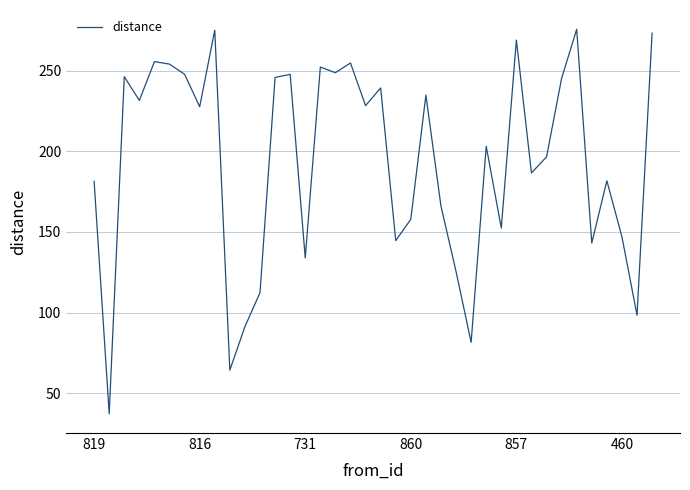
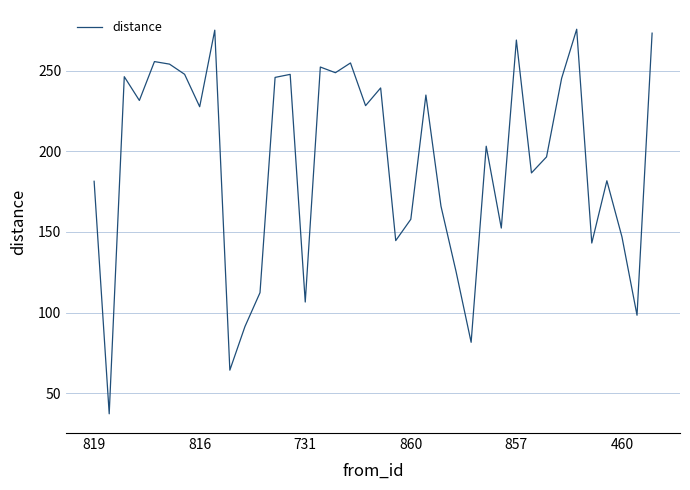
  {
    "819": 181,
    "816": 228,
-   "731": 134,
+   "731": 107,
    "860": 158,
    "857": 269,
    "460": 147
  }
